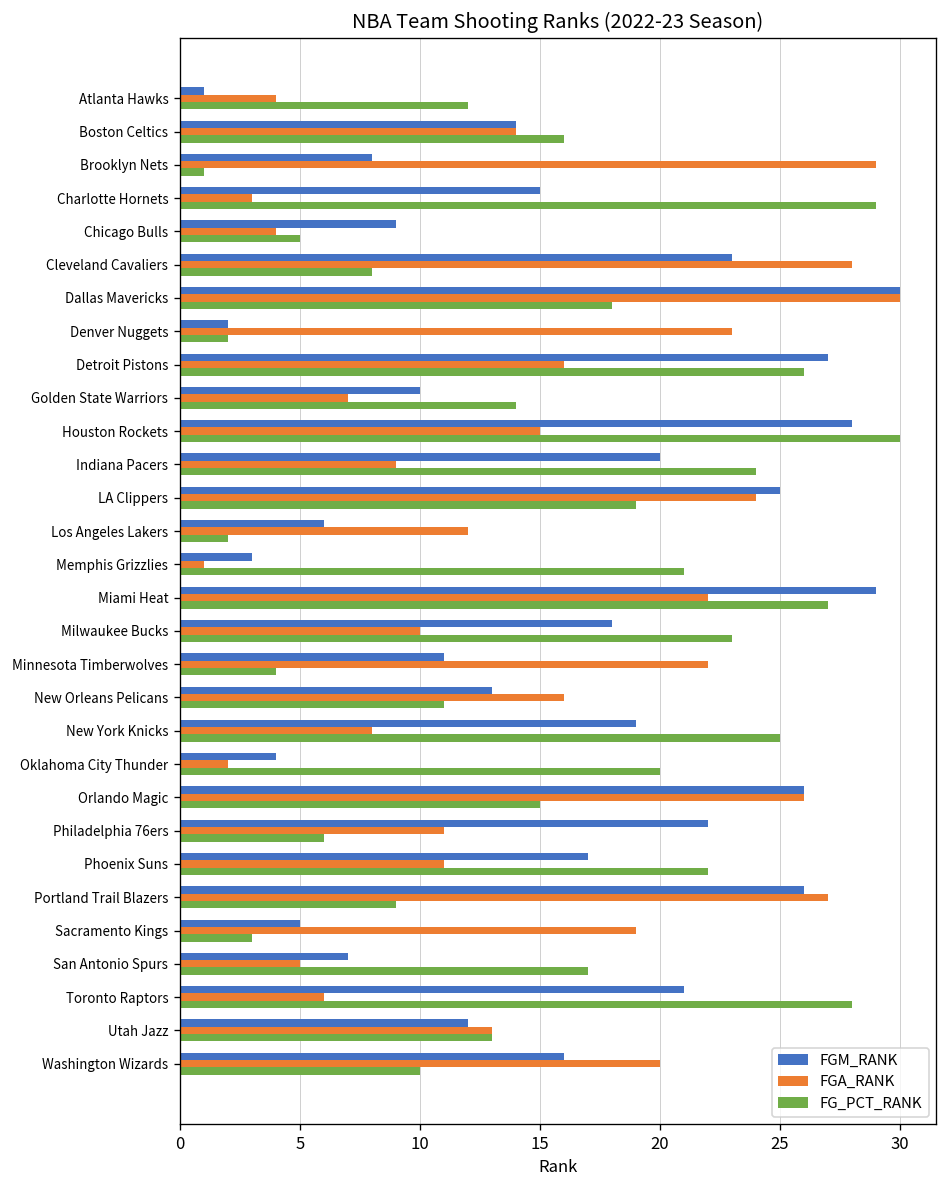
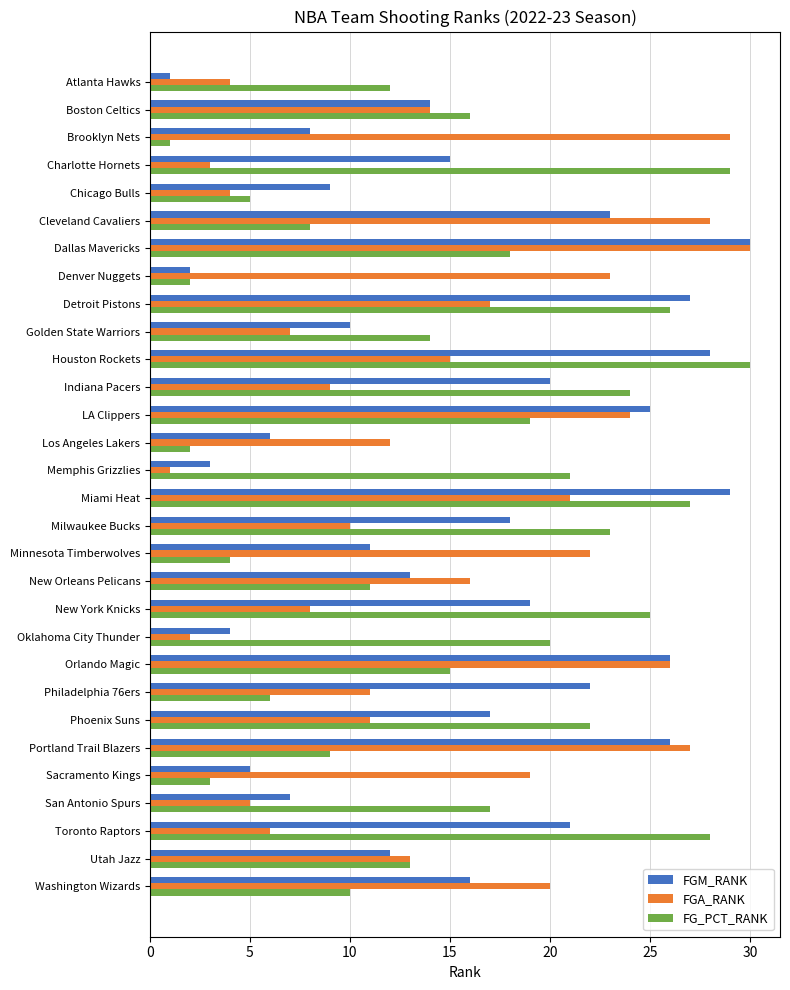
  {
    "FGM_RANK": {
      "Atlanta Hawks": 1,
      "Boston Celtics": 14,
      "Brooklyn Nets": 8,
      "Charlotte Hornets": 15,
      "Chicago Bulls": 9,
      "Cleveland Cavaliers": 23,
      "Dallas Mavericks": 30,
      "Denver Nuggets": 2,
      "Detroit Pistons": 27,
      "Golden State Warriors": 10,
      "Houston Rockets": 28,
      "Indiana Pacers": 20,
      "LA Clippers": 25,
      "Los Angeles Lakers": 6,
      "Memphis Grizzlies": 3,
      "Miami Heat": 29,
      "Milwaukee Bucks": 18,
      "Minnesota Timberwolves": 11,
      "New Orleans Pelicans": 13,
      "New York Knicks": 19,
      "Oklahoma City Thunder": 4,
      "Orlando Magic": 26,
      "Philadelphia 76ers": 22,
      "Phoenix Suns": 17,
      "Portland Trail Blazers": 26,
      "Sacramento Kings": 5,
      "San Antonio Spurs": 7,
      "Toronto Raptors": 21,
      "Utah Jazz": 12,
      "Washington Wizards": 16
    },
    "FGA_RANK": {
      "Atlanta Hawks": 4,
      "Boston Celtics": 14,
      "Brooklyn Nets": 29,
      "Charlotte Hornets": 3,
      "Chicago Bulls": 4,
      "Cleveland Cavaliers": 28,
      "Dallas Mavericks": 30,
      "Denver Nuggets": 23,
-     "Detroit Pistons": 16,
+     "Detroit Pistons": 17,
      "Golden State Warriors": 7,
      "Houston Rockets": 15,
      "Indiana Pacers": 9,
      "LA Clippers": 24,
      "Los Angeles Lakers": 12,
      "Memphis Grizzlies": 1,
-     "Miami Heat": 22,
+     "Miami Heat": 21,
      "Milwaukee Bucks": 10,
      "Minnesota Timberwolves": 22,
      "New Orleans Pelicans": 16,
      "New York Knicks": 8,
      "Oklahoma City Thunder": 2,
      "Orlando Magic": 26,
      "Philadelphia 76ers": 11,
      "Phoenix Suns": 11,
      "Portland Trail Blazers": 27,
      "Sacramento Kings": 19,
      "San Antonio Spurs": 5,
      "Toronto Raptors": 6,
      "Utah Jazz": 13,
      "Washington Wizards": 20
    },
    "FG_PCT_RANK": {
      "Atlanta Hawks": 12,
      "Boston Celtics": 16,
      "Brooklyn Nets": 1,
      "Charlotte Hornets": 29,
      "Chicago Bulls": 5,
      "Cleveland Cavaliers": 8,
      "Dallas Mavericks": 18,
      "Denver Nuggets": 2,
      "Detroit Pistons": 26,
      "Golden State Warriors": 14,
      "Houston Rockets": 30,
      "Indiana Pacers": 24,
      "LA Clippers": 19,
      "Los Angeles Lakers": 2,
      "Memphis Grizzlies": 21,
      "Miami Heat": 27,
      "Milwaukee Bucks": 23,
      "Minnesota Timberwolves": 4,
      "New Orleans Pelicans": 11,
      "New York Knicks": 25,
      "Oklahoma City Thunder": 20,
      "Orlando Magic": 15,
      "Philadelphia 76ers": 6,
      "Phoenix Suns": 22,
      "Portland Trail Blazers": 9,
      "Sacramento Kings": 3,
      "San Antonio Spurs": 17,
      "Toronto Raptors": 28,
      "Utah Jazz": 13,
      "Washington Wizards": 10
    }
  }
